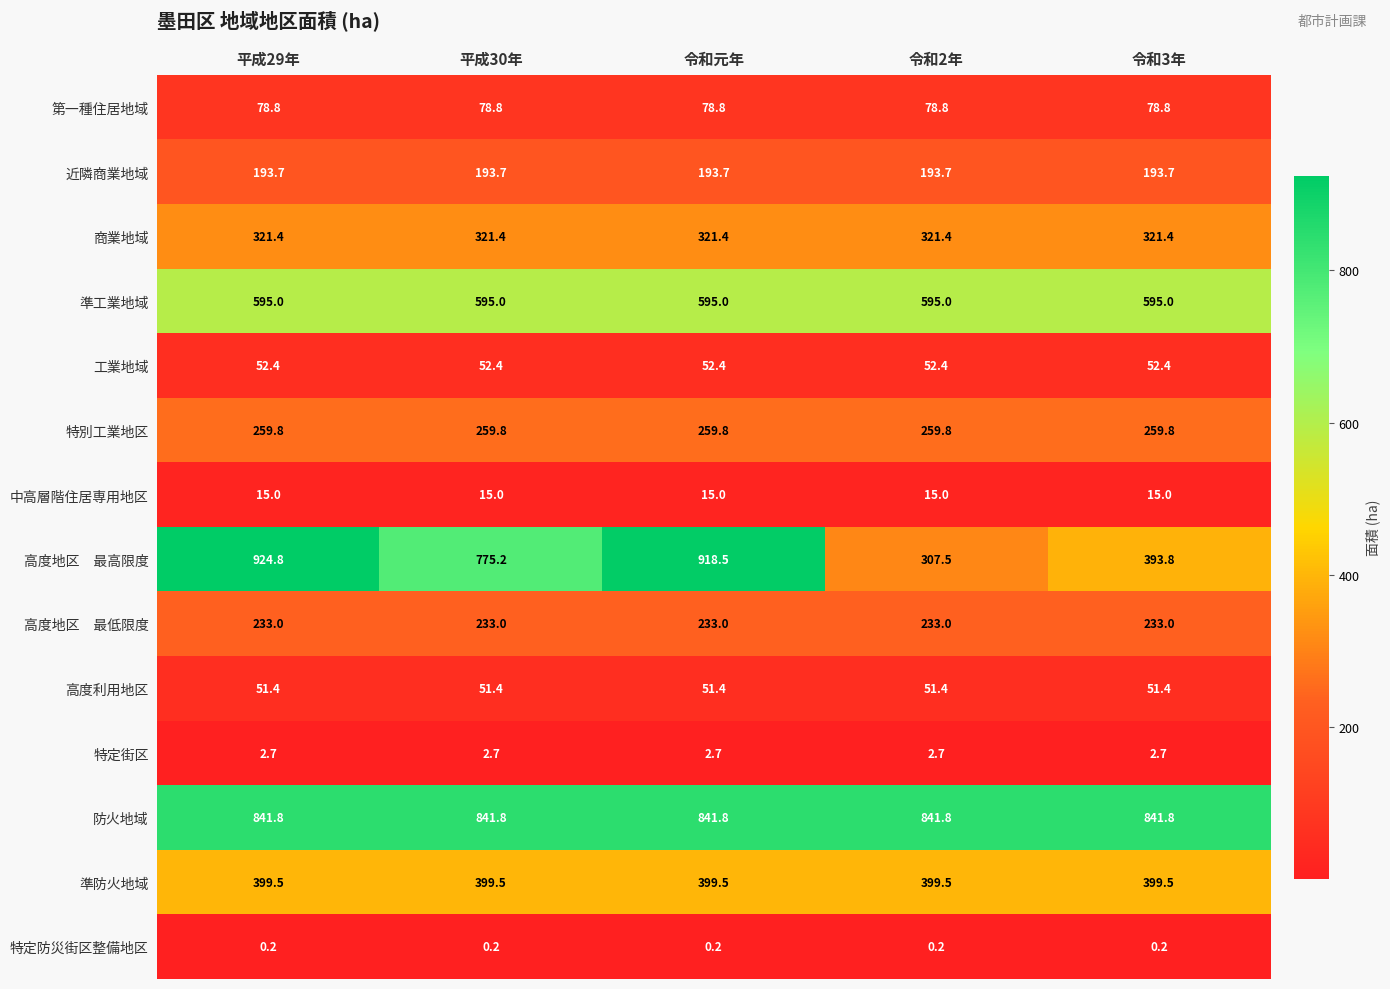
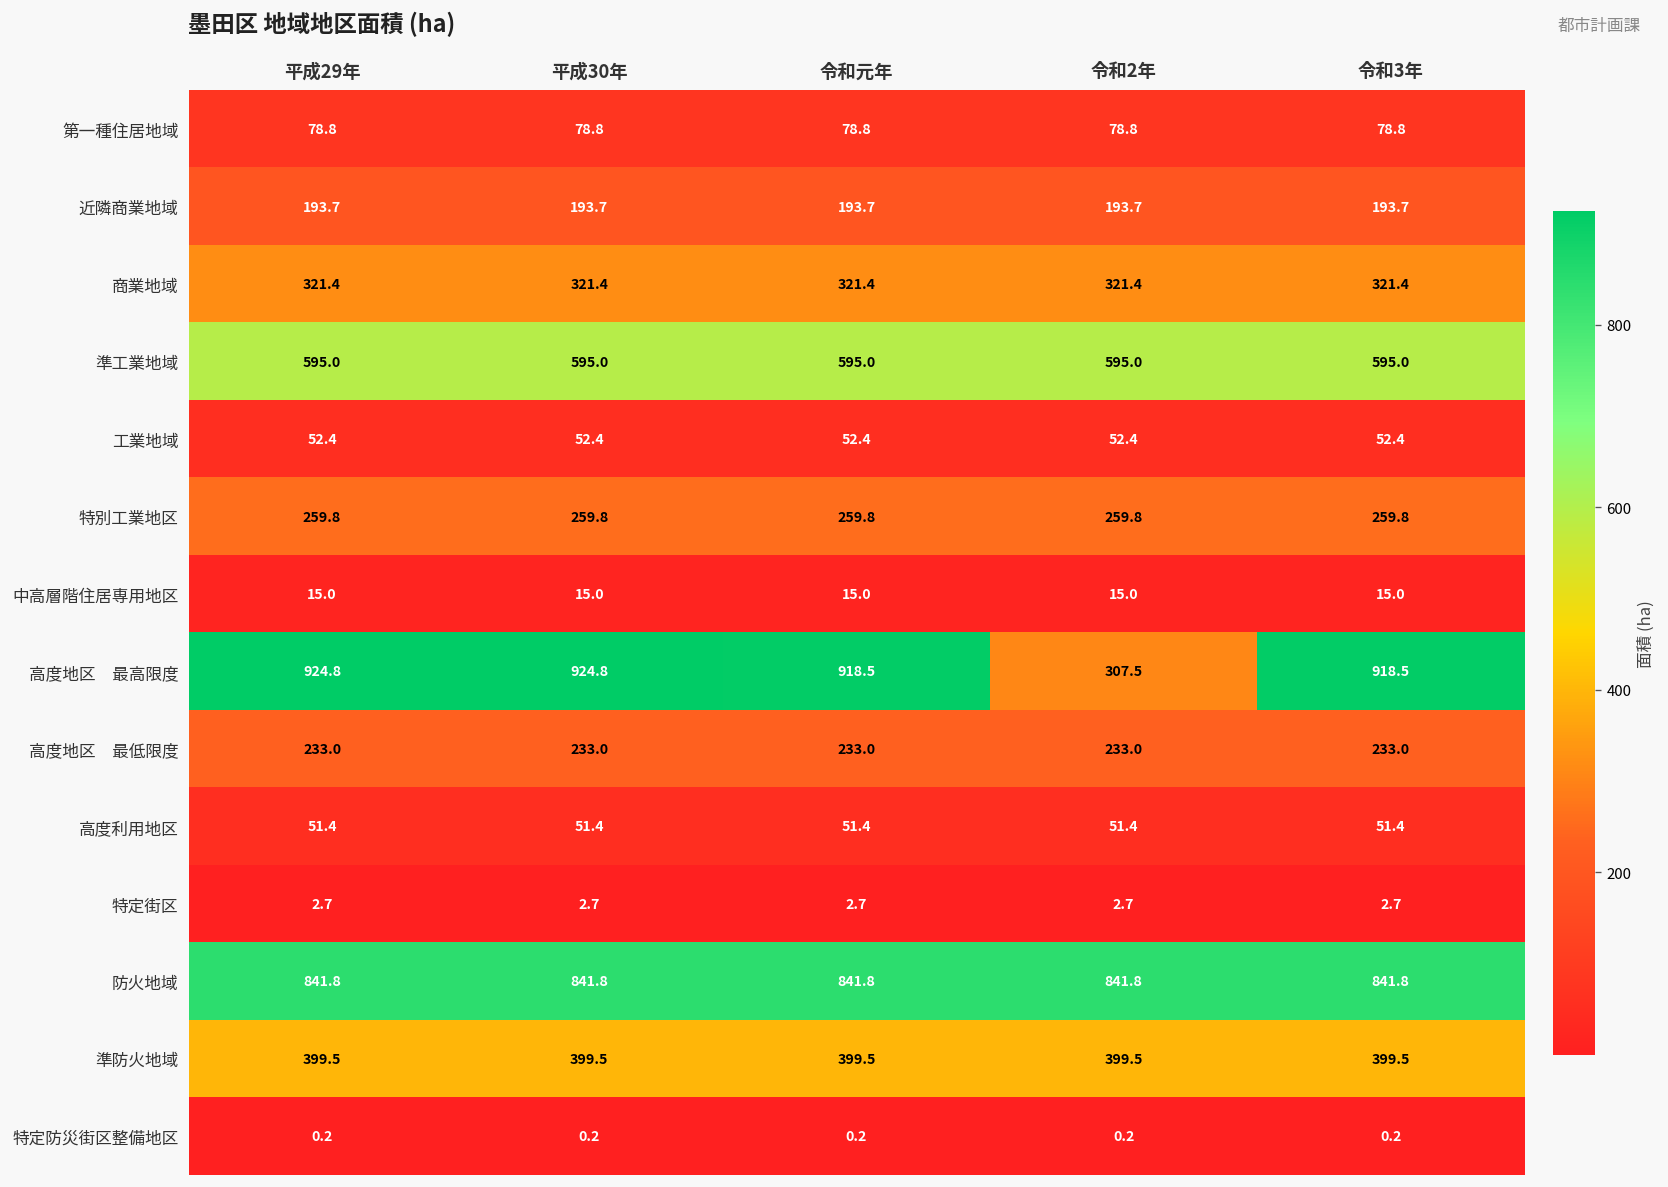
  {
    "第一種住居地域": {
      "平成29年": 78.8,
      "平成30年": 78.8,
      "令和元年": 78.8,
      "令和2年": 78.8,
      "令和3年": 78.8
    },
    "近隣商業地域": {
      "平成29年": 193.7,
      "平成30年": 193.7,
      "令和元年": 193.7,
      "令和2年": 193.7,
      "令和3年": 193.7
    },
    "商業地域": {
      "平成29年": 321.4,
      "平成30年": 321.4,
      "令和元年": 321.4,
      "令和2年": 321.4,
      "令和3年": 321.4
    },
    "準工業地域": {
      "平成29年": 595.0,
      "平成30年": 595.0,
      "令和元年": 595.0,
      "令和2年": 595.0,
      "令和3年": 595.0
    },
    "工業地域": {
      "平成29年": 52.4,
      "平成30年": 52.4,
      "令和元年": 52.4,
      "令和2年": 52.4,
      "令和3年": 52.4
    },
    "特別工業地区": {
      "平成29年": 259.8,
      "平成30年": 259.8,
      "令和元年": 259.8,
      "令和2年": 259.8,
      "令和3年": 259.8
    },
    "中高層階住居専用地区": {
      "平成29年": 15.0,
      "平成30年": 15.0,
      "令和元年": 15.0,
      "令和2年": 15.0,
      "令和3年": 15.0
    },
    "高度地区 最高限度": {
      "平成29年": 924.8,
-     "平成30年": 775.2,
+     "平成30年": 924.8,
      "令和元年": 918.5,
      "令和2年": 307.5,
-     "令和3年": 393.8
+     "令和3年": 918.5
    },
    "高度地区 最低限度": {
      "平成29年": 233.0,
      "平成30年": 233.0,
      "令和元年": 233.0,
      "令和2年": 233.0,
      "令和3年": 233.0
    },
    "高度利用地区": {
      "平成29年": 51.4,
      "平成30年": 51.4,
      "令和元年": 51.4,
      "令和2年": 51.4,
      "令和3年": 51.4
    },
    "特定街区": {
      "平成29年": 2.7,
      "平成30年": 2.7,
      "令和元年": 2.7,
      "令和2年": 2.7,
      "令和3年": 2.7
    },
    "防火地域": {
      "平成29年": 841.8,
      "平成30年": 841.8,
      "令和元年": 841.8,
      "令和2年": 841.8,
      "令和3年": 841.8
    },
    "準防火地域": {
      "平成29年": 399.5,
      "平成30年": 399.5,
      "令和元年": 399.5,
      "令和2年": 399.5,
      "令和3年": 399.5
    },
    "特定防災街区整備地区": {
      "平成29年": 0.2,
      "平成30年": 0.2,
      "令和元年": 0.2,
      "令和2年": 0.2,
      "令和3年": 0.2
    }
  }
